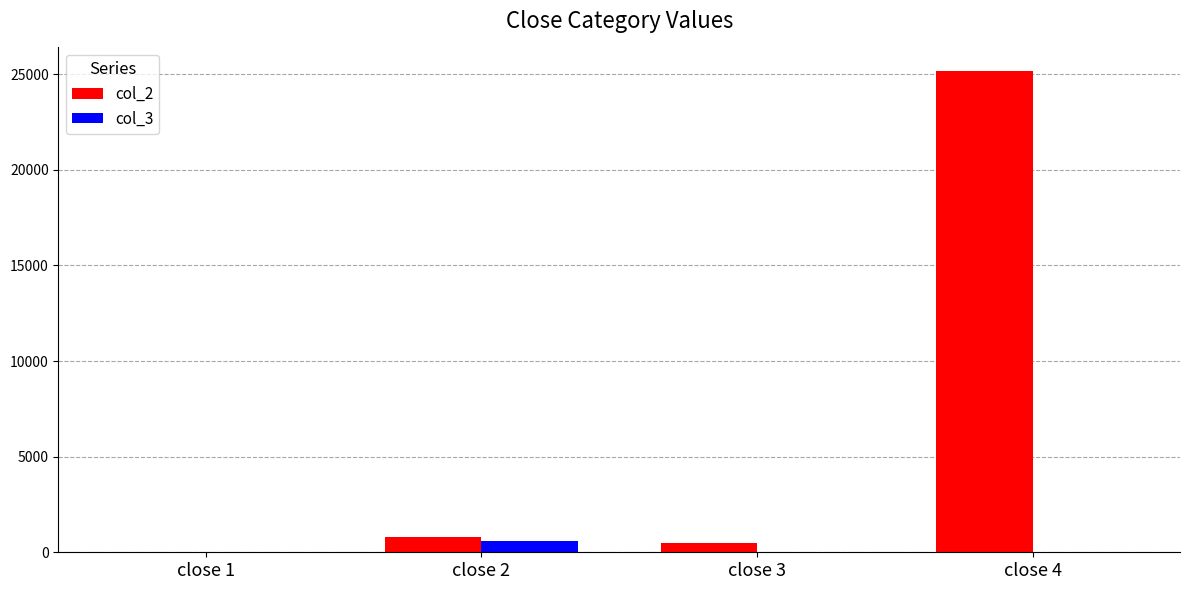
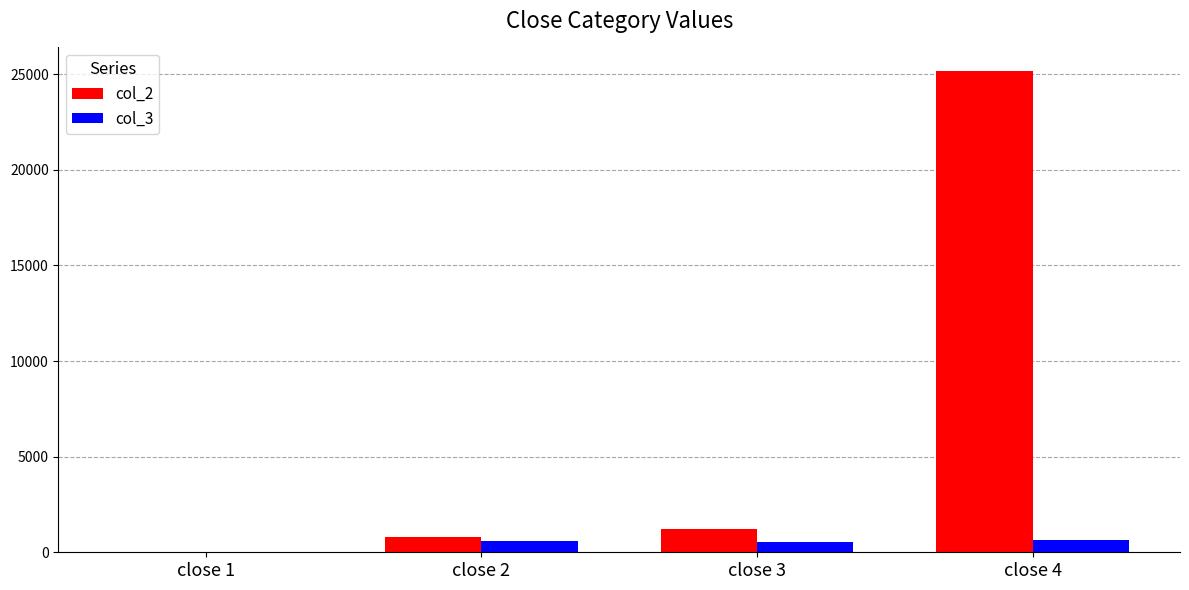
  {
    "col_2": {
      "close 2": 800,
-     "close 3": 500,
+     "close 3": 1200,
      "close 4": 25100
    },
    "col_3": {
      "close 2": 600,
-     "close 3": 0,
-     "close 4": 0
+     "close 3": 500,
+     "close 4": 600
    }
  }
